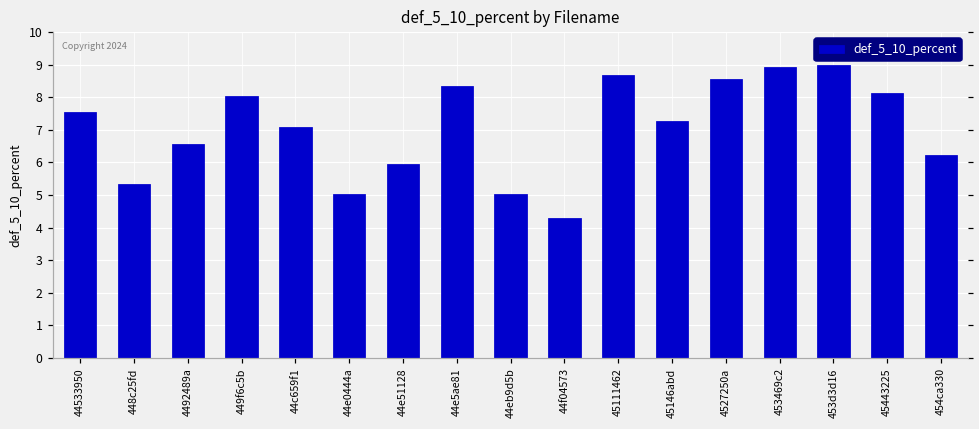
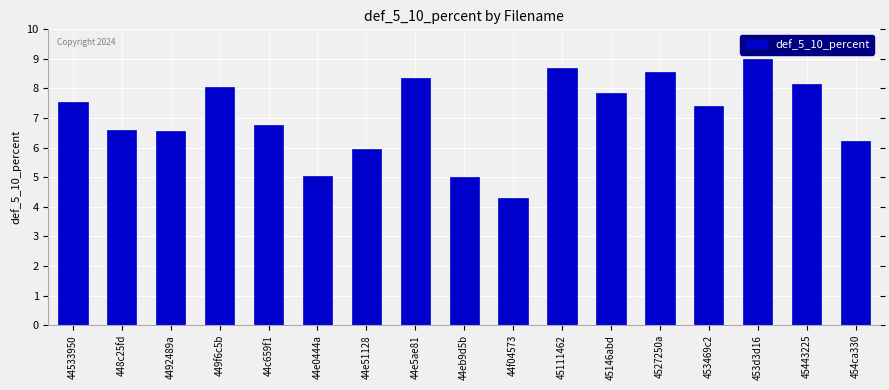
  {
    "44533950": 7.5,
-   "448c25fd": 5.3,
+   "448c25fd": 6.6,
    "4492489a": 6.6,
    "449f6c5b": 8.1,
-   "44c659f1": 7.1,
+   "44c659f1": 6.8,
    "44e0444a": 5.0,
    "44e51128": 5.9,
    "44e5ae81": 8.4,
    "44eb9d5b": 5.0,
    "44f04573": 4.3,
    "45111462": 8.7,
-   "45146abd": 7.3,
+   "45146abd": 7.8,
    "4527250a": 8.6,
-   "453469c2": 8.9,
+   "453469c2": 7.4,
    "453d3d16": 9.0,
    "45443225": 8.1,
    "454ca330": 6.2
  }
